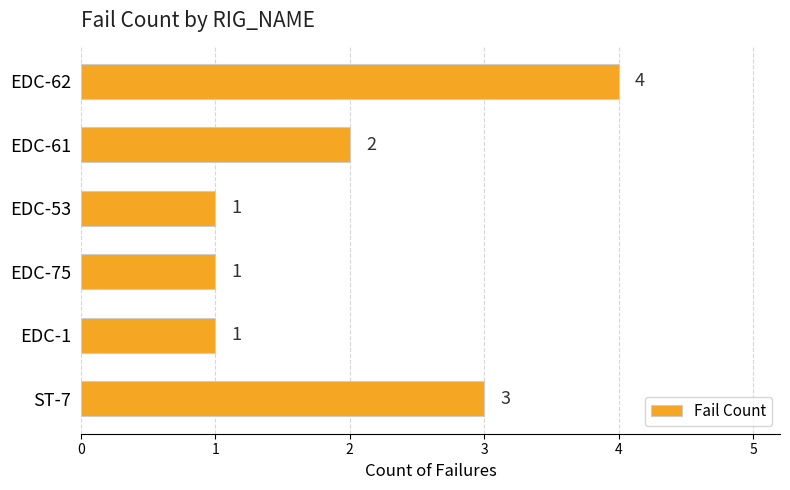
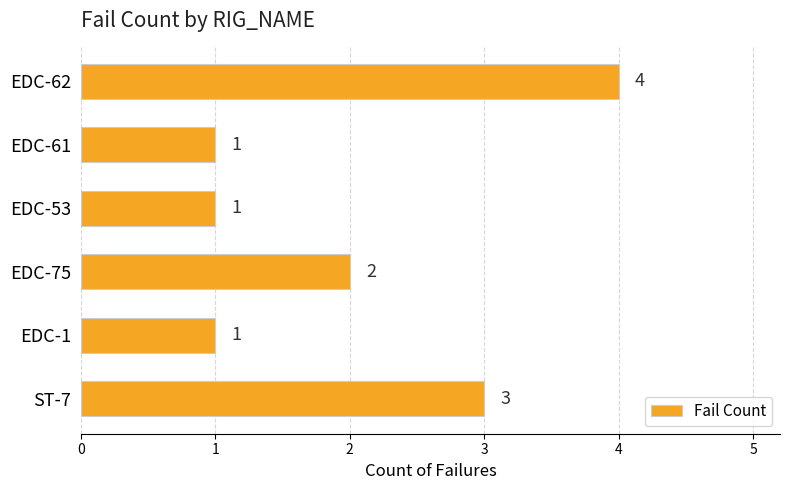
  {
    "EDC-62": 4,
-   "EDC-61": 2,
+   "EDC-61": 1,
    "EDC-53": 1,
-   "EDC-75": 1,
+   "EDC-75": 2,
    "EDC-1": 1,
    "ST-7": 3
  }
